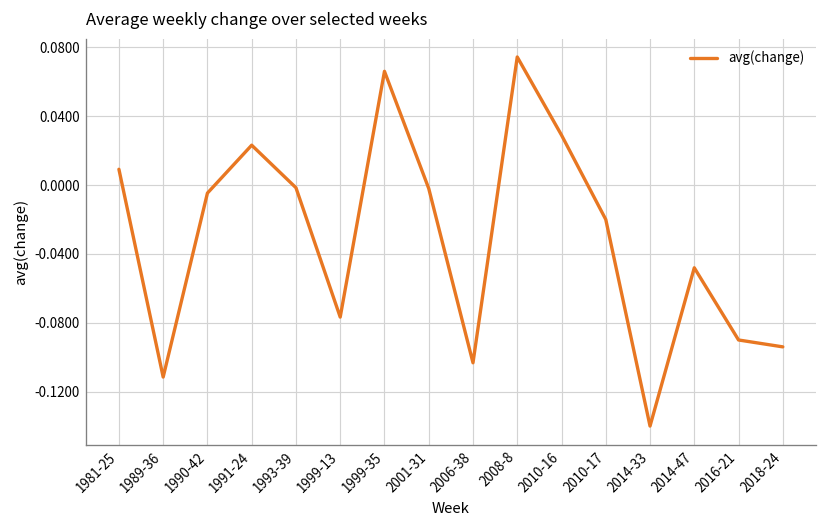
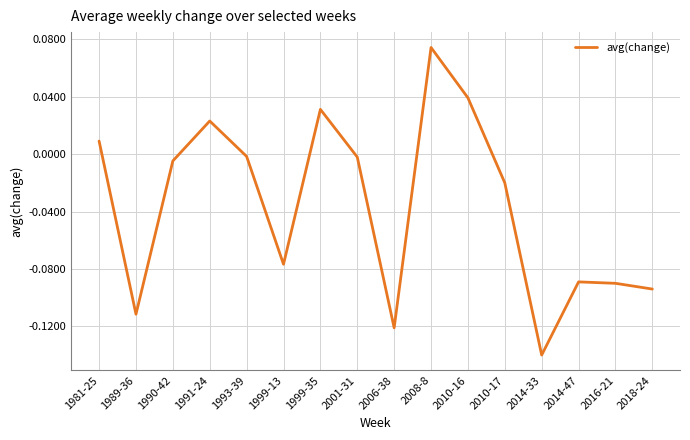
  {
    "1981-25": 0.009,
    "1989-36": -0.112,
    "1990-42": -0.005,
    "1991-24": 0.023,
    "1993-39": -0.002,
    "1999-13": -0.077,
-   "1999-35": 0.066,
+   "1999-35": 0.031,
    "2001-31": -0.002,
-   "2006-38": -0.103,
+   "2006-38": -0.121,
    "2008-8": 0.074,
-   "2010-16": 0.029,
+   "2010-16": 0.039,
    "2010-17": -0.020,
    "2014-33": -0.140,
-   "2014-47": -0.048,
+   "2014-47": -0.089,
    "2016-21": -0.090,
    "2018-24": -0.094
  }
